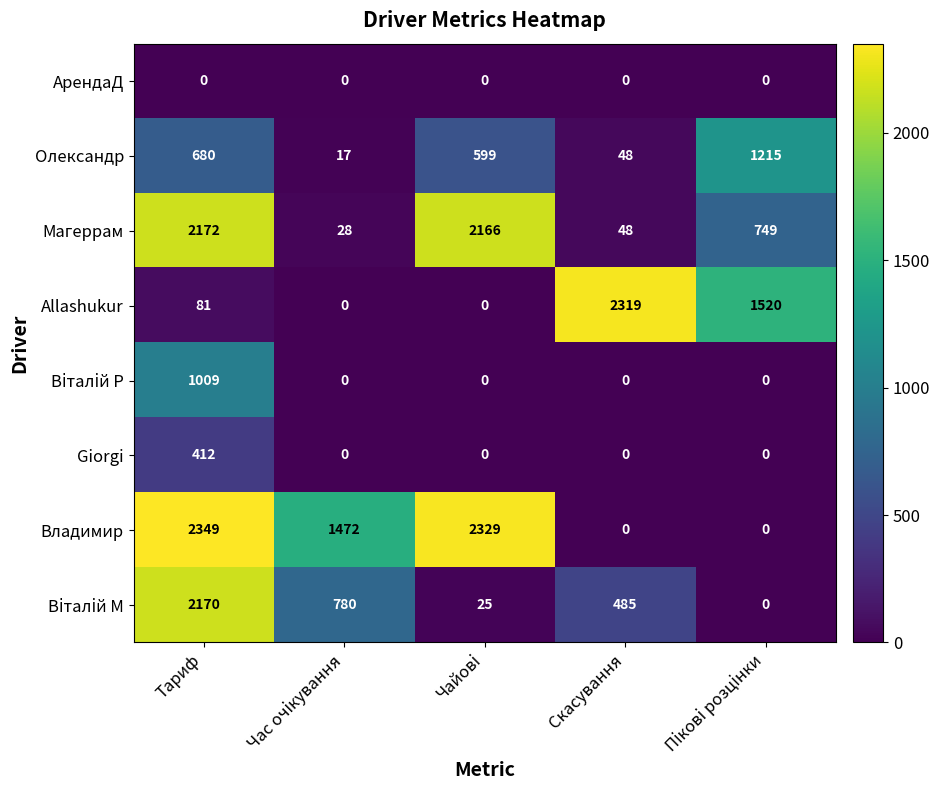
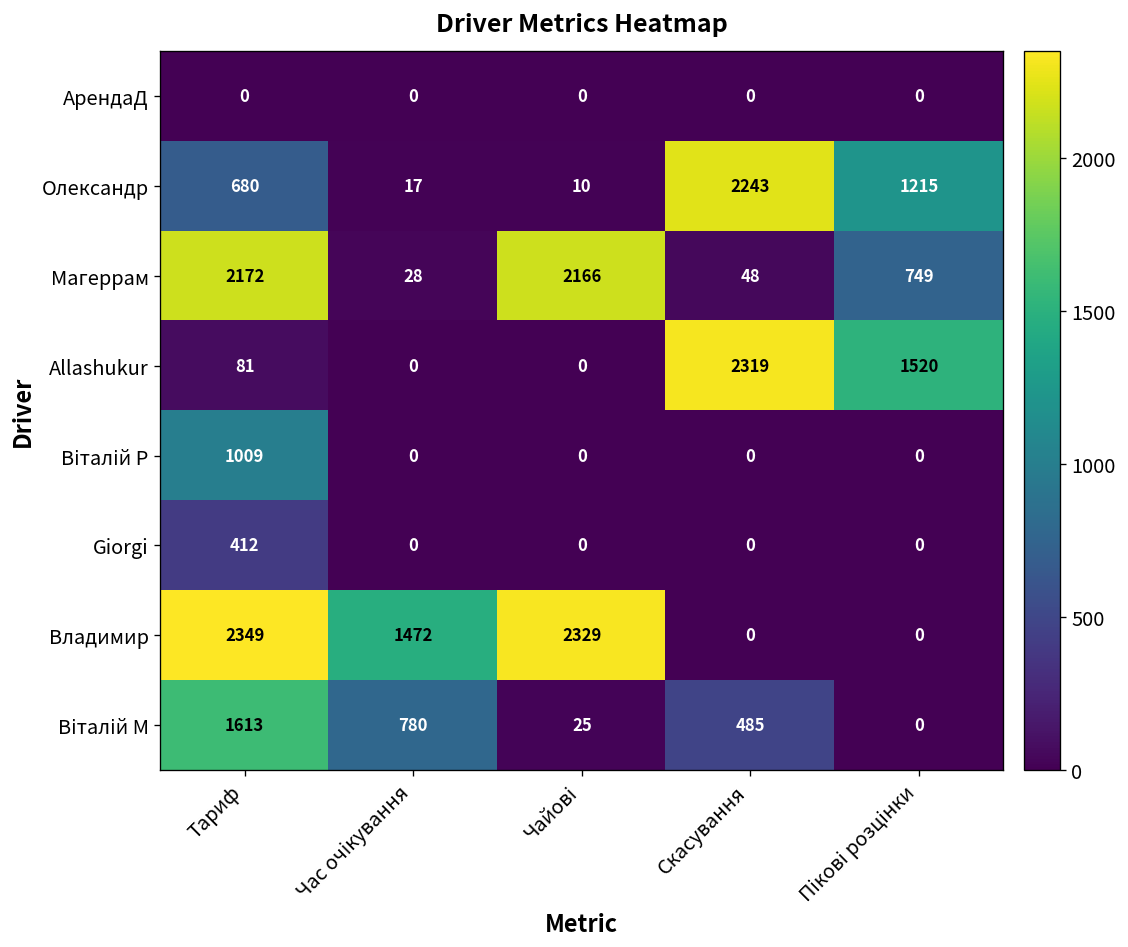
  {
    "АрендаД": {
      "Тариф": 0,
      "Час очікування": 0,
      "Чайові": 0,
      "Скасування": 0,
      "Пікові розцінки": 0
    },
    "Олександр": {
      "Тариф": 680,
      "Час очікування": 17,
-     "Чайові": 599,
-     "Скасування": 48,
+     "Чайові": 10,
+     "Скасування": 2243,
      "Пікові розцінки": 1215
    },
    "Магеррам": {
      "Тариф": 2172,
      "Час очікування": 28,
      "Чайові": 2166,
      "Скасування": 48,
      "Пікові розцінки": 749
    },
    "Allashukur": {
      "Тариф": 81,
      "Час очікування": 0,
      "Чайові": 0,
      "Скасування": 2319,
      "Пікові розцінки": 1520
    },
    "Віталій Р": {
      "Тариф": 1009,
      "Час очікування": 0,
      "Чайові": 0,
      "Скасування": 0,
      "Пікові розцінки": 0
    },
    "Giorgi": {
      "Тариф": 412,
      "Час очікування": 0,
      "Чайові": 0,
      "Скасування": 0,
      "Пікові розцінки": 0
    },
    "Владимир": {
      "Тариф": 2349,
      "Час очікування": 1472,
      "Чайові": 2329,
      "Скасування": 0,
      "Пікові розцінки": 0
    },
    "Віталій М": {
-     "Тариф": 2170,
+     "Тариф": 1613,
      "Час очікування": 780,
      "Чайові": 25,
      "Скасування": 485,
      "Пікові розцінки": 0
    }
  }
